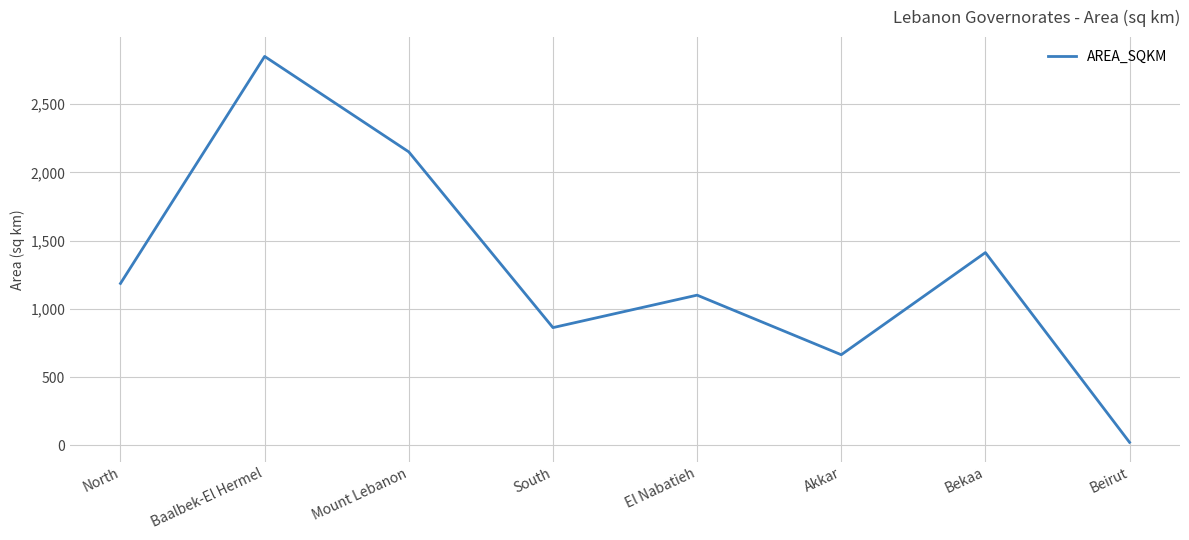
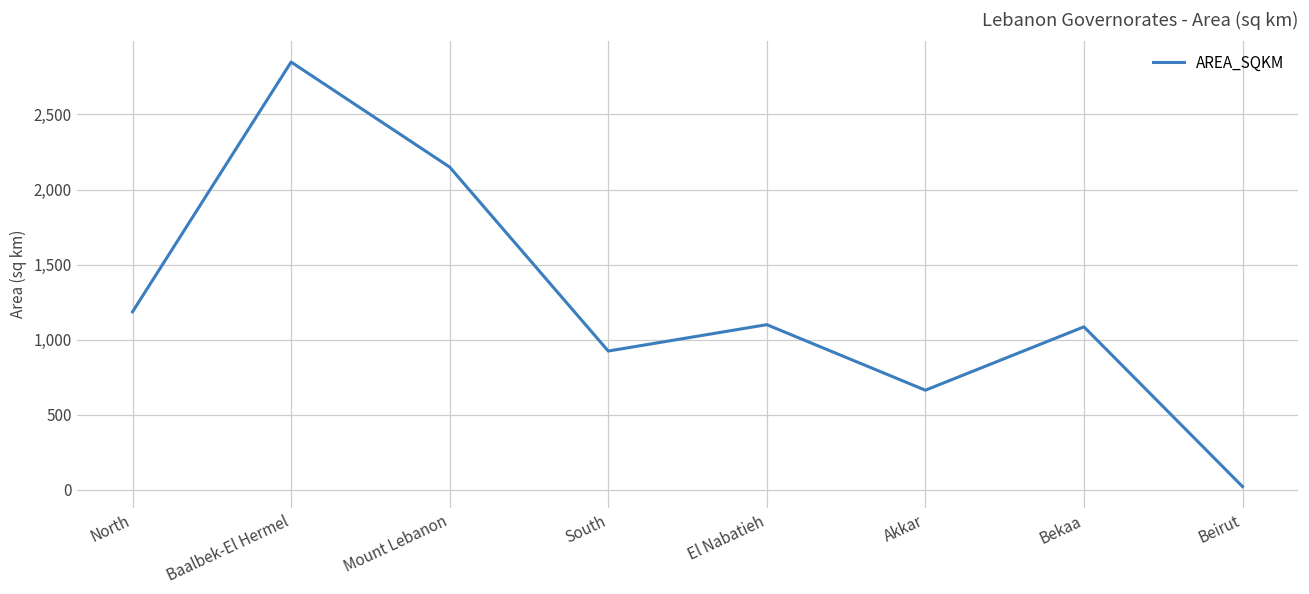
  {
    "North": "1,190",
    "Baalbek-El Hermel": "2,850",
    "Mount Lebanon": "2,150",
-   "South": "860",
+   "South": "920",
    "El Nabatieh": "1,100",
    "Akkar": "660",
-   "Bekaa": "1,410",
+   "Bekaa": "1,090",
    "Beirut": "20"
  }
